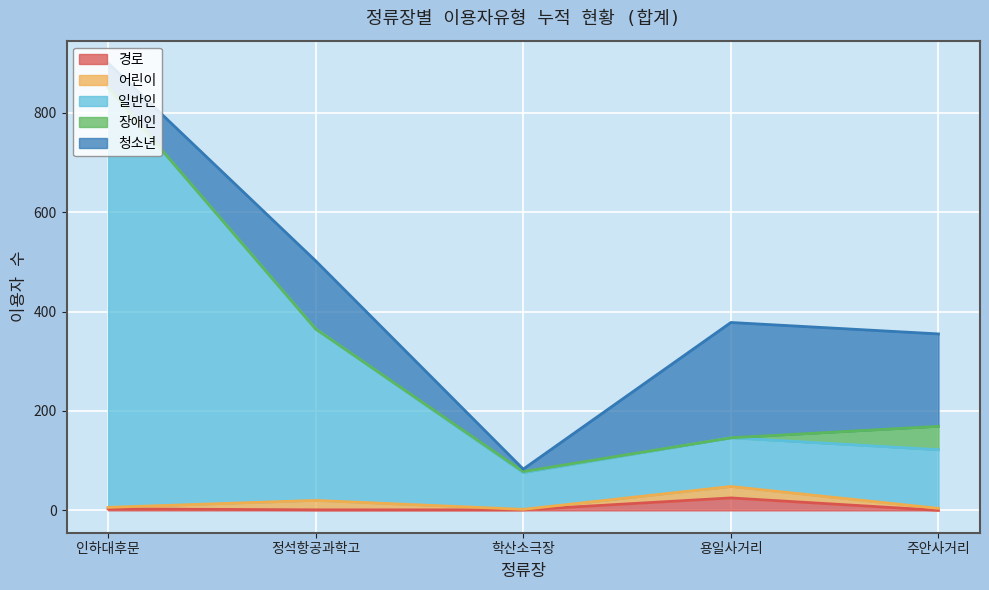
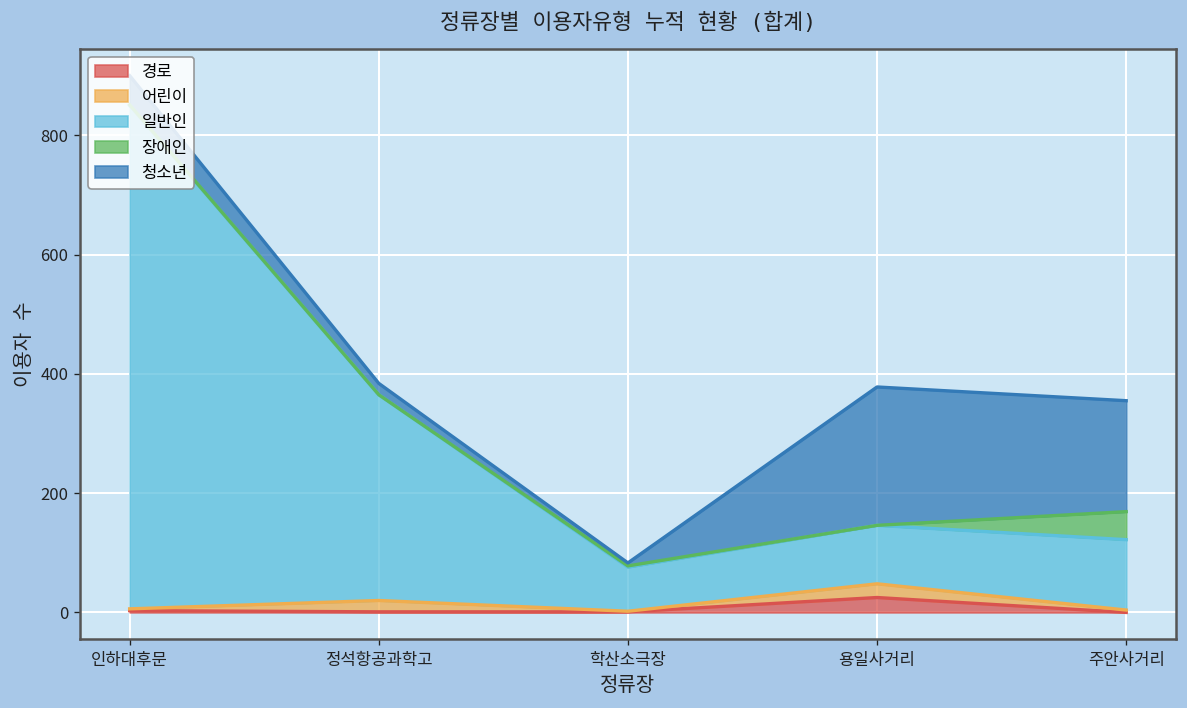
  {
    "경로": {
      "정석항공과학고": 0,
      "용일사거리": 30
    },
    "어린이": {
      "정석항공과학고": 20,
      "용일사거리": 20
    },
    "일반인": {
      "주안사거리": 120
    },
    "장애인": {
      "주안사거리": 50
    },
    "청소년": {
-     "정석항공과학고": 140,
+     "정석항공과학고": 20,
      "용일사거리": 230,
      "주안사거리": 190
    }
  }
